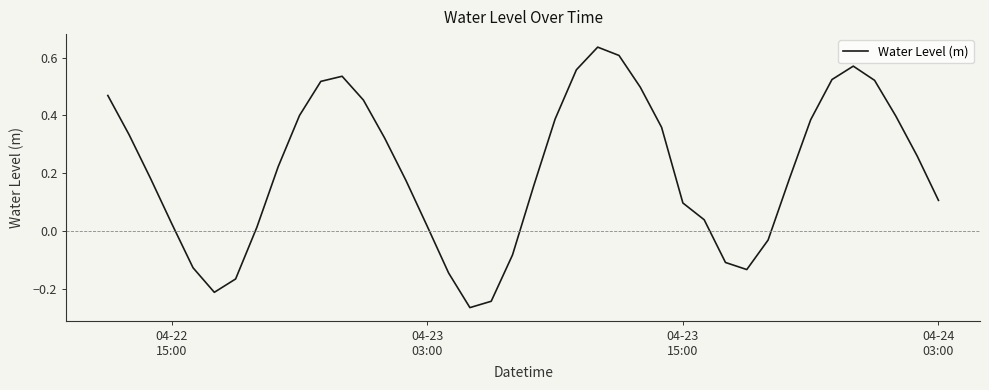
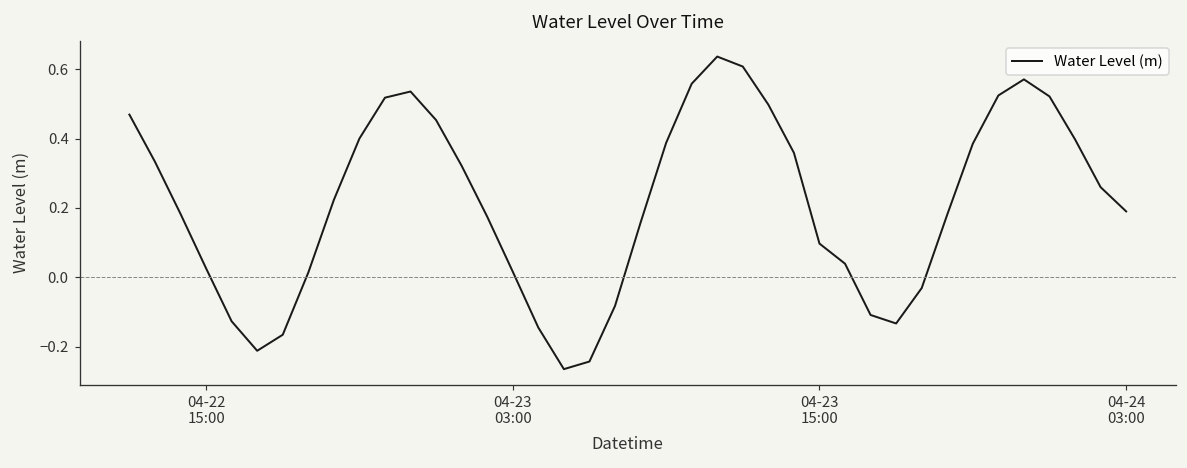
  {
    "04-22 15:00": 0.03,
    "04-23 03:00": 0.02,
    "04-23 15:00": 0.10,
-   "04-24 03:00": 0.11
+   "04-24 03:00": 0.19
  }
